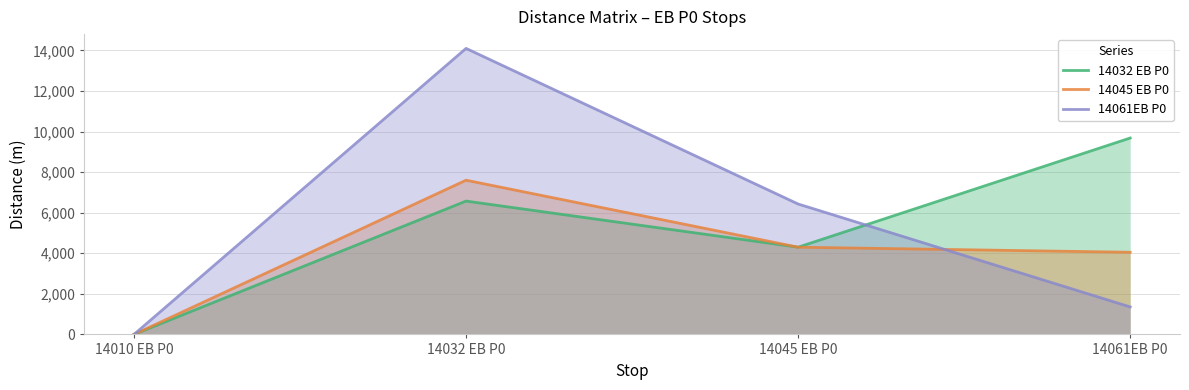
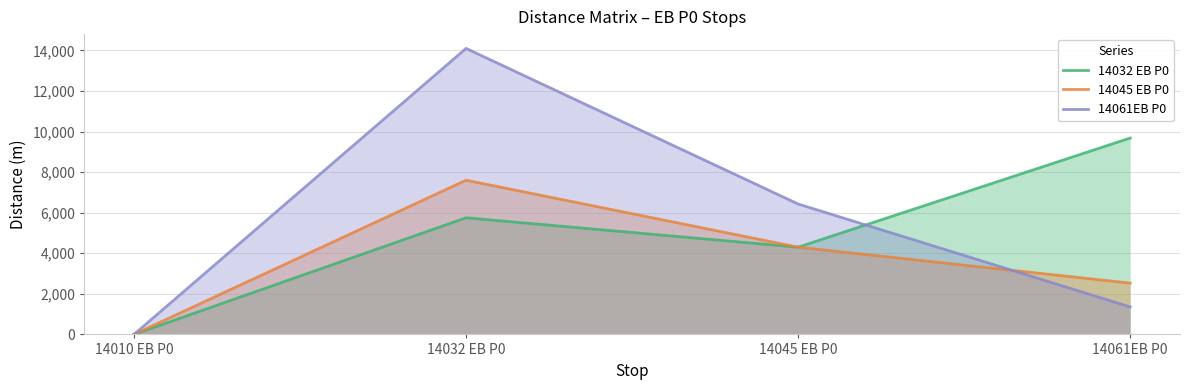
  {
    "14032 EB P0": {
-     "14032 EB P0": "6,600",
+     "14032 EB P0": "5,800",
      "14061EB P0": "9,700"
    },
    "14045 EB P0": {
      "14032 EB P0": "7,600",
-     "14061EB P0": "4,100"
+     "14061EB P0": "2,500"
    },
    "14061EB P0": {
      "14032 EB P0": "14,100",
      "14045 EB P0": "6,400",
      "14061EB P0": "1,400"
    }
  }
